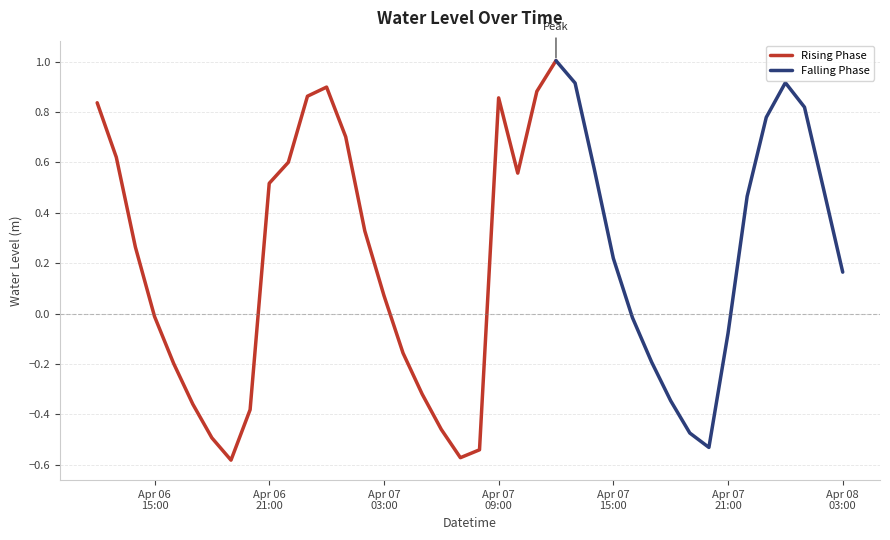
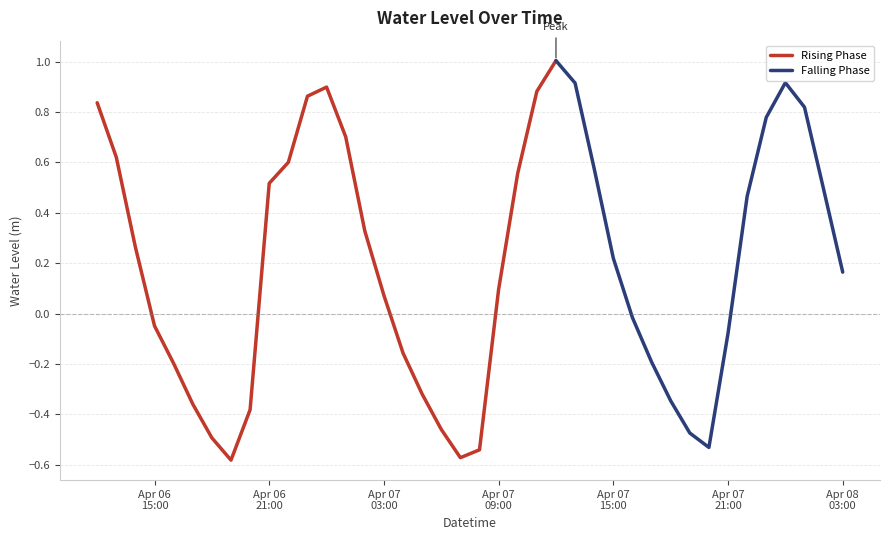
  {
    "Rising Phase": {
-     "Apr 06 15:00": -0.01,
+     "Apr 06 15:00": -0.05,
      "Apr 06 21:00": 0.52,
      "Apr 07 03:00": 0.07,
-     "Apr 07 09:00": 0.86
+     "Apr 07 09:00": 0.10
    },
    "Falling Phase": {
      "Apr 07 15:00": 0.22,
      "Apr 07 21:00": -0.08,
      "Apr 08 03:00": 0.16
    }
  }
